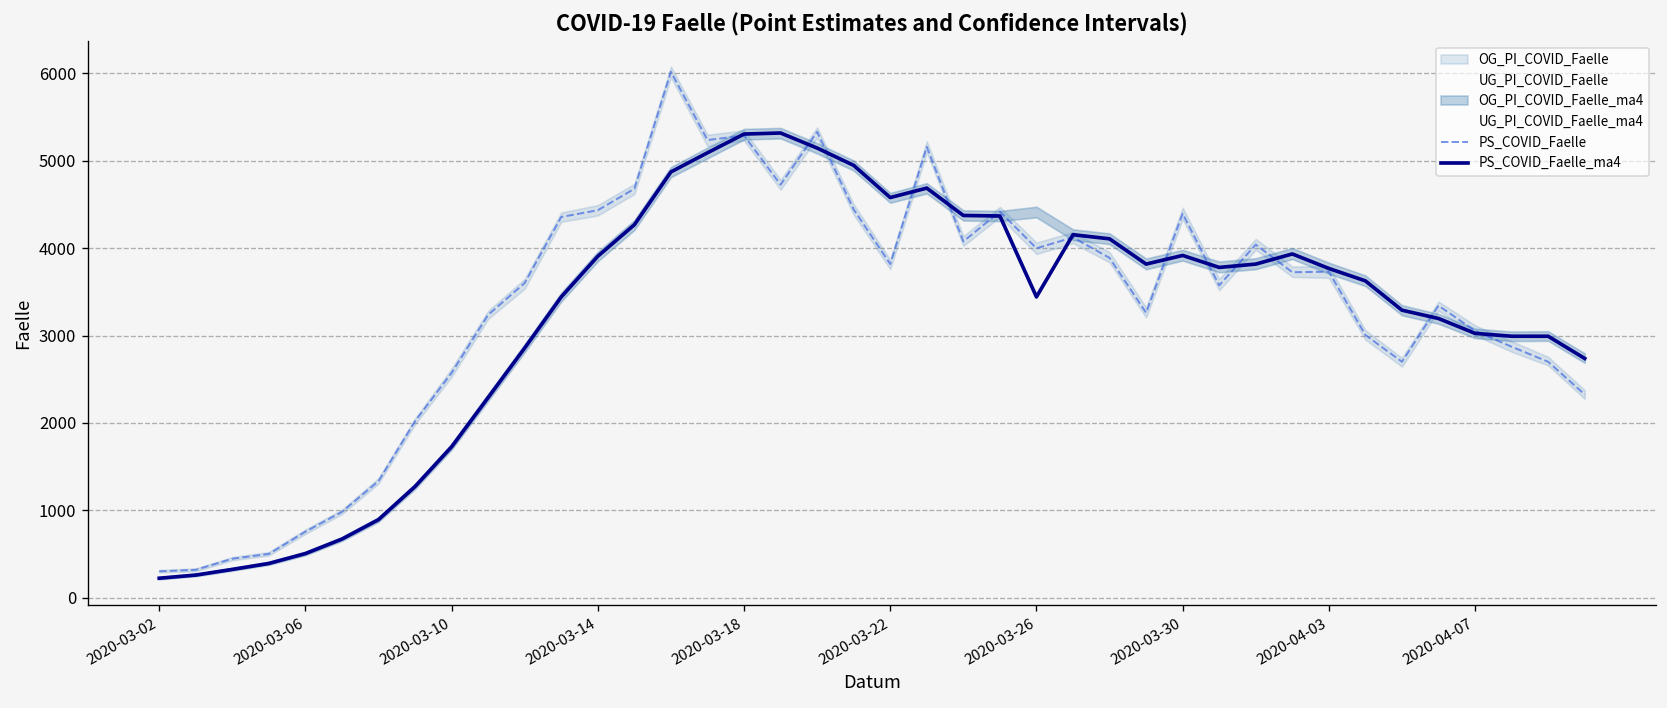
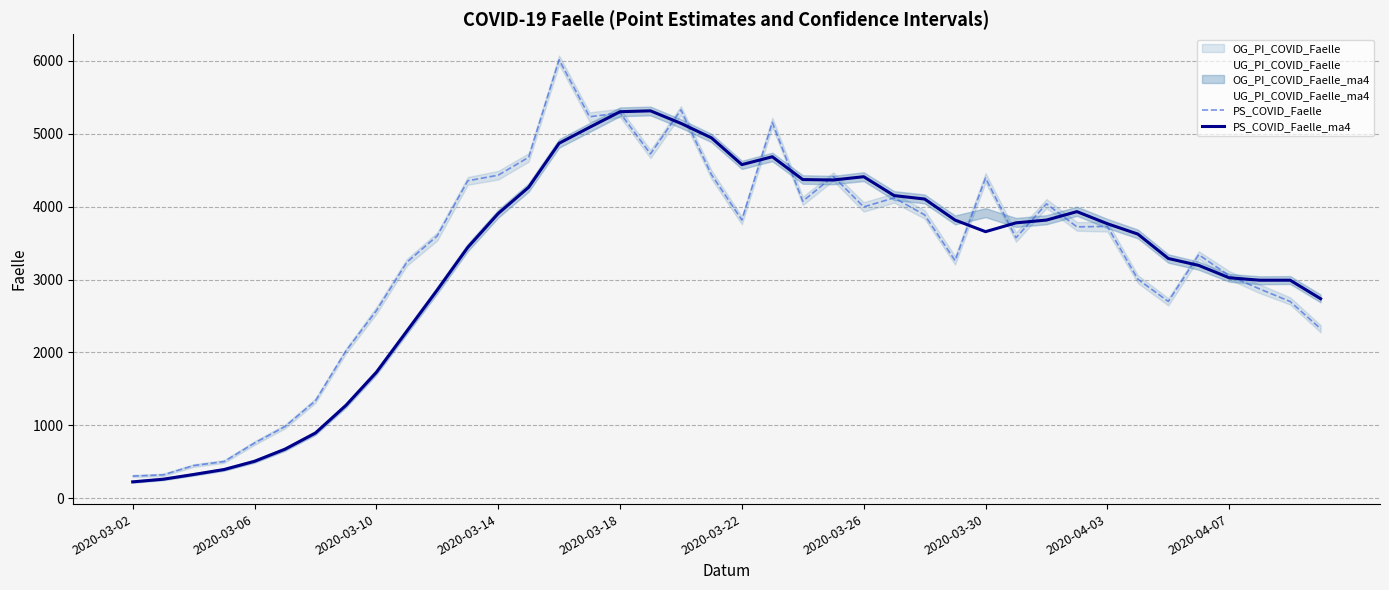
  {
    "PS_COVID_Faelle_ma4": {
      "2020-03-14": 3900,
      "2020-03-22": 4600,
-     "2020-03-26": 3400,
-     "2020-03-30": 3900
+     "2020-03-26": 4400,
+     "2020-03-30": 3700
    }
  }
